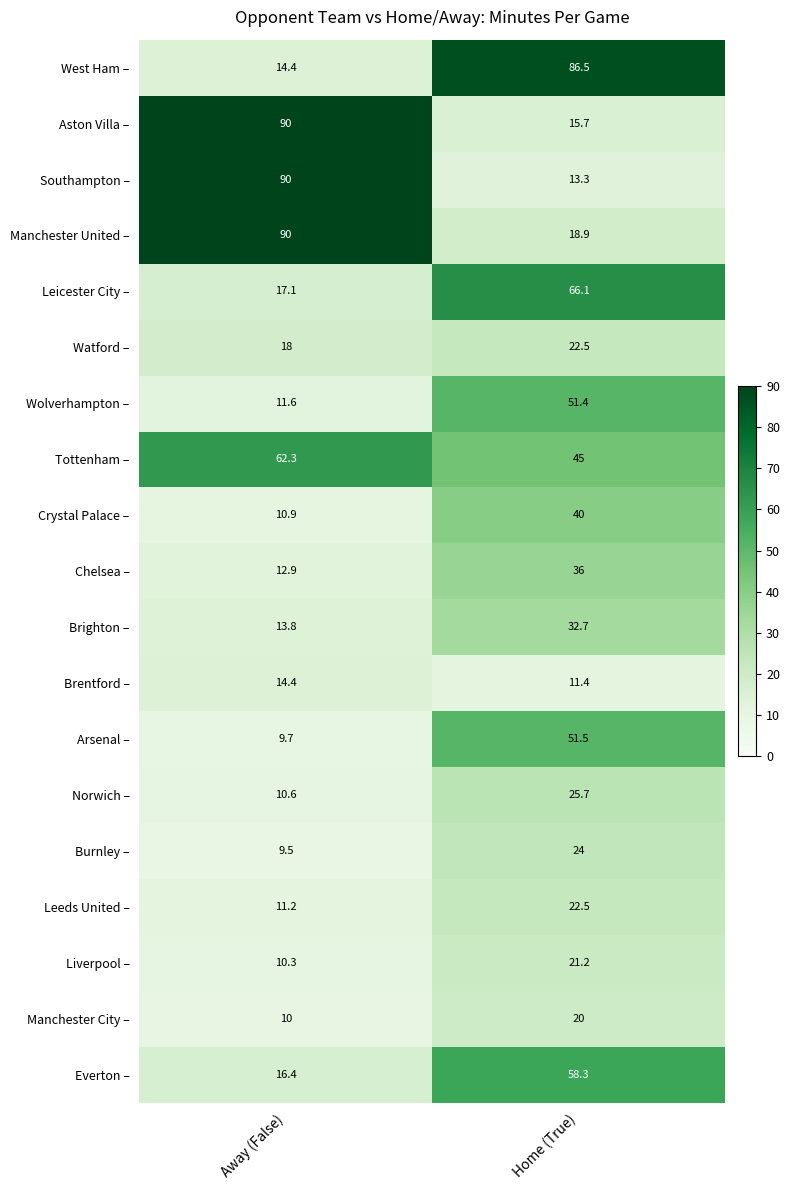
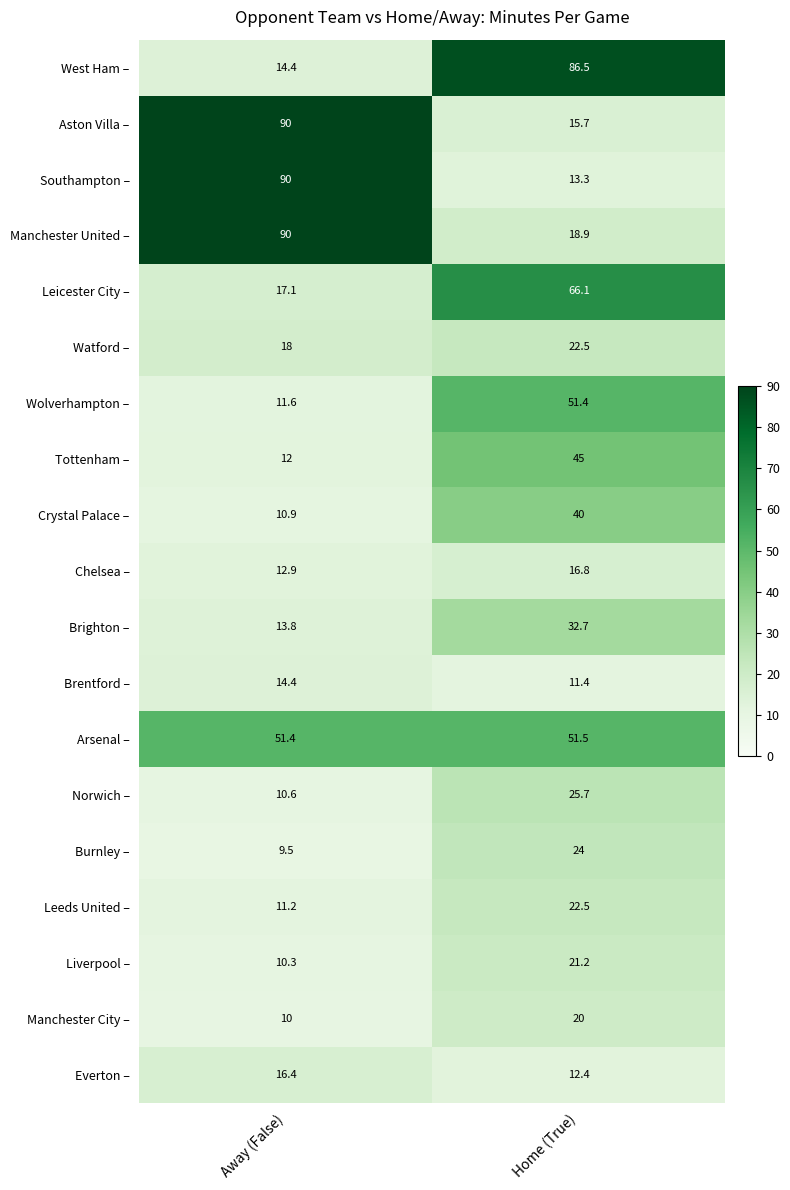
  {
    "West Ham –": {
      "Away (False)": 14.4,
      "Home (True)": 86.5
    },
    "Aston Villa –": {
      "Away (False)": 90,
      "Home (True)": 15.7
    },
    "Southampton –": {
      "Away (False)": 90,
      "Home (True)": 13.3
    },
    "Manchester United –": {
      "Away (False)": 90,
      "Home (True)": 18.9
    },
    "Leicester City –": {
      "Away (False)": 17.1,
      "Home (True)": 66.1
    },
    "Watford –": {
      "Away (False)": 18,
      "Home (True)": 22.5
    },
    "Wolverhampton –": {
      "Away (False)": 11.6,
      "Home (True)": 51.4
    },
    "Tottenham –": {
-     "Away (False)": 62.3,
+     "Away (False)": 12,
      "Home (True)": 45
    },
    "Crystal Palace –": {
      "Away (False)": 10.9,
      "Home (True)": 40
    },
    "Chelsea –": {
      "Away (False)": 12.9,
-     "Home (True)": 36
+     "Home (True)": 16.8
    },
    "Brighton –": {
      "Away (False)": 13.8,
      "Home (True)": 32.7
    },
    "Brentford –": {
      "Away (False)": 14.4,
      "Home (True)": 11.4
    },
    "Arsenal –": {
-     "Away (False)": 9.7,
+     "Away (False)": 51.4,
      "Home (True)": 51.5
    },
    "Norwich –": {
      "Away (False)": 10.6,
      "Home (True)": 25.7
    },
    "Burnley –": {
      "Away (False)": 9.5,
      "Home (True)": 24
    },
    "Leeds United –": {
      "Away (False)": 11.2,
      "Home (True)": 22.5
    },
    "Liverpool –": {
      "Away (False)": 10.3,
      "Home (True)": 21.2
    },
    "Manchester City –": {
      "Away (False)": 10,
      "Home (True)": 20
    },
    "Everton –": {
      "Away (False)": 16.4,
-     "Home (True)": 58.3
+     "Home (True)": 12.4
    }
  }
